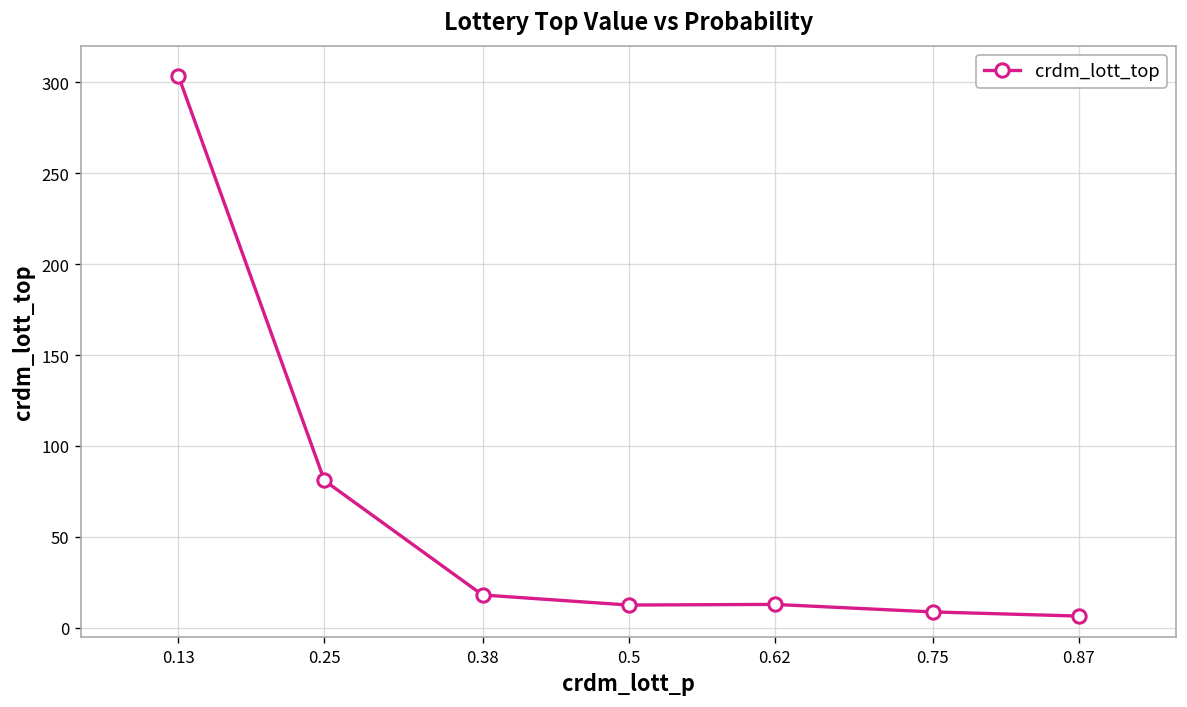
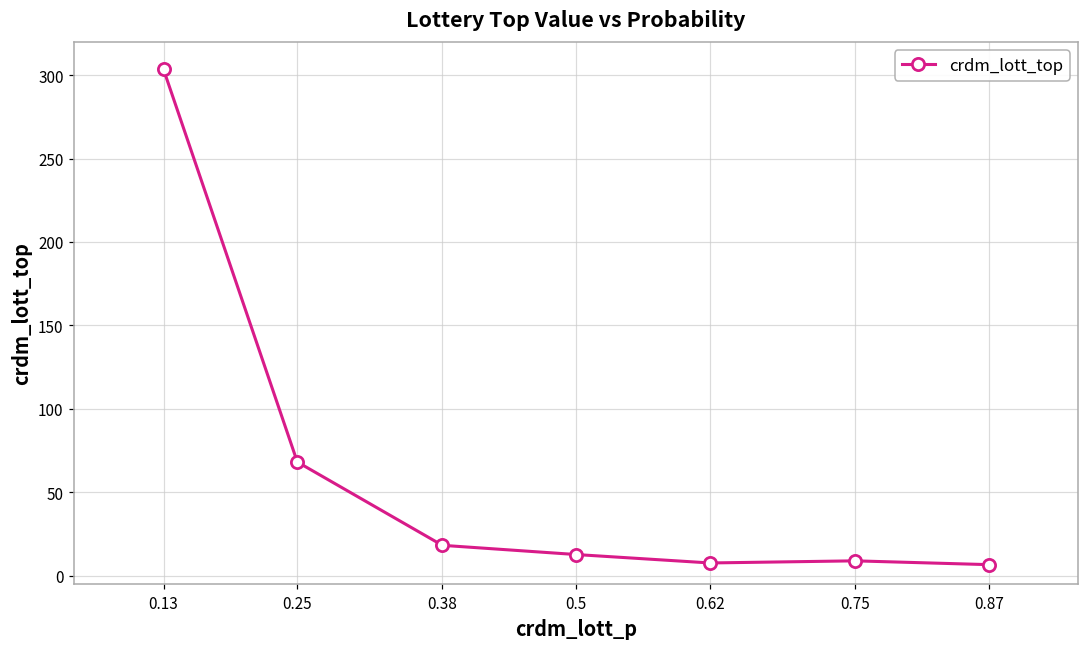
  {
    "0.13": 303,
-   "0.25": 81,
+   "0.25": 68,
    "0.38": 18,
    "0.5": 13,
-   "0.62": 13,
+   "0.62": 8,
    "0.75": 9,
    "0.87": 7
  }
